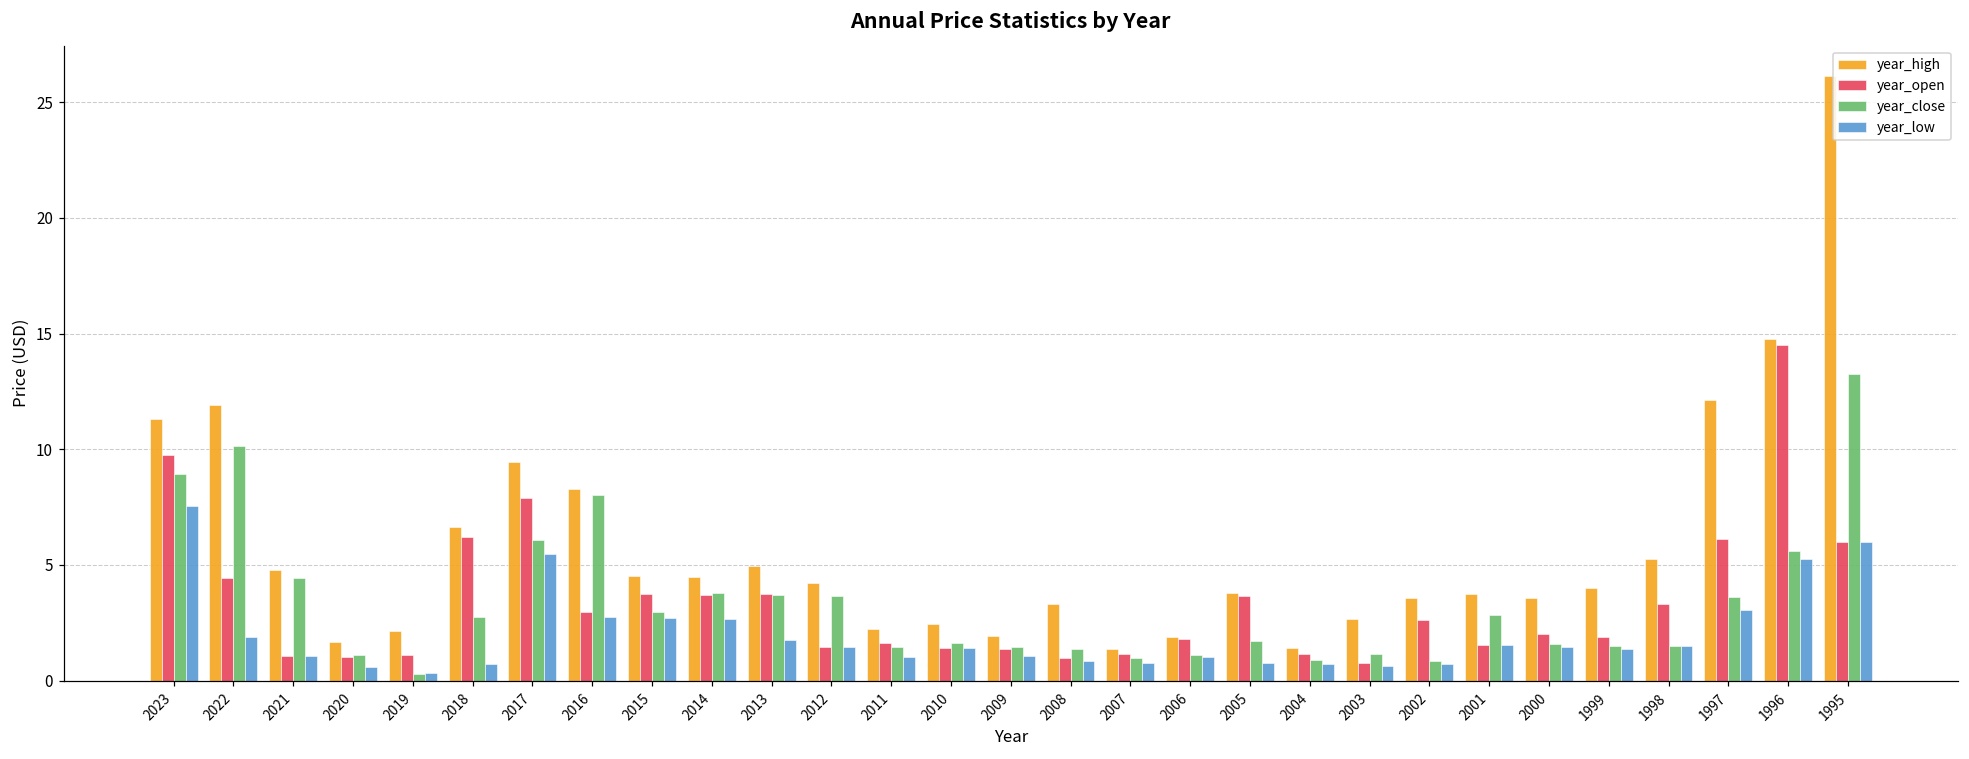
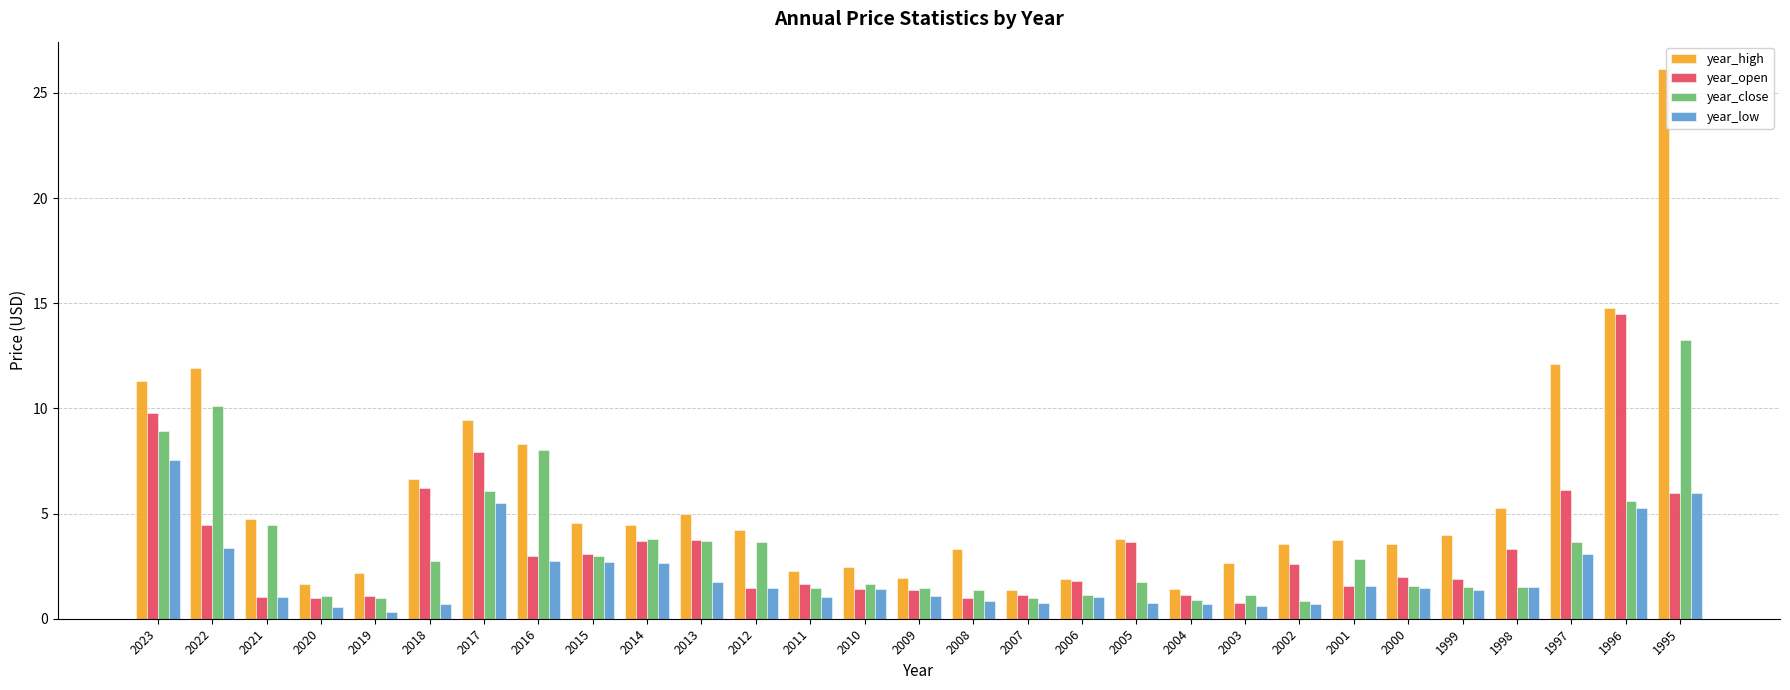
  {
    "year_high": {
      "2023": 11.3,
      "2022": 11.9,
      "2021": 4.8,
      "2020": 1.7,
      "2019": 2.2,
      "2018": 6.6,
      "2017": 9.4,
      "2016": 8.3,
      "2015": 4.5,
      "2014": 4.5,
      "2013": 5.0,
      "2012": 4.2,
      "2011": 2.3,
      "2010": 2.5,
      "2009": 1.9,
      "2008": 3.3,
      "2007": 1.4,
      "2006": 1.9,
      "2005": 3.8,
      "2004": 1.4,
      "2003": 2.7,
      "2002": 3.6,
      "2001": 3.8,
      "2000": 3.6,
      "1999": 4.0,
      "1998": 5.3,
      "1997": 12.1,
      "1996": 14.8,
      "1995": 26.1
    },
    "year_open": {
      "2023": 9.8,
      "2022": 4.4,
      "2021": 1.1,
      "2020": 1.0,
      "2019": 1.1,
      "2018": 6.2,
      "2017": 7.9,
      "2016": 3.0,
-     "2015": 3.7,
+     "2015": 3.1,
      "2014": 3.7,
      "2013": 3.8,
      "2012": 1.5,
      "2011": 1.6,
      "2010": 1.4,
      "2009": 1.4,
      "2008": 1.0,
      "2007": 1.2,
      "2006": 1.8,
      "2005": 3.7,
      "2004": 1.2,
      "2003": 0.8,
      "2002": 2.6,
      "2001": 1.6,
      "2000": 2.0,
      "1999": 1.9,
      "1998": 3.3,
      "1997": 6.1,
      "1996": 14.5,
      "1995": 6.0
    },
    "year_close": {
      "2023": 8.9,
      "2022": 10.1,
      "2021": 4.4,
      "2020": 1.1,
-     "2019": 0.3,
+     "2019": 1.0,
      "2018": 2.7,
      "2017": 6.1,
      "2016": 8.0,
      "2015": 3.0,
      "2014": 3.8,
      "2013": 3.7,
      "2012": 3.6,
      "2011": 1.5,
      "2010": 1.6,
      "2009": 1.5,
      "2008": 1.4,
      "2007": 1.0,
      "2006": 1.1,
      "2005": 1.7,
      "2004": 0.9,
      "2003": 1.2,
      "2002": 0.8,
      "2001": 2.8,
      "2000": 1.6,
      "1999": 1.5,
      "1998": 1.5,
      "1997": 3.6,
      "1996": 5.6,
      "1995": 13.3
    },
    "year_low": {
      "2023": 7.6,
-     "2022": 1.9,
+     "2022": 3.4,
      "2021": 1.1,
      "2020": 0.6,
      "2019": 0.3,
      "2018": 0.7,
      "2017": 5.5,
      "2016": 2.7,
      "2015": 2.7,
      "2014": 2.7,
      "2013": 1.8,
      "2012": 1.4,
      "2011": 1.0,
      "2010": 1.4,
      "2009": 1.1,
      "2008": 0.9,
      "2007": 0.8,
      "2006": 1.0,
      "2005": 0.8,
      "2004": 0.7,
      "2003": 0.6,
      "2002": 0.7,
      "2001": 1.6,
      "2000": 1.4,
      "1999": 1.4,
      "1998": 1.5,
      "1997": 3.1,
      "1996": 5.3,
      "1995": 6.0
    }
  }
